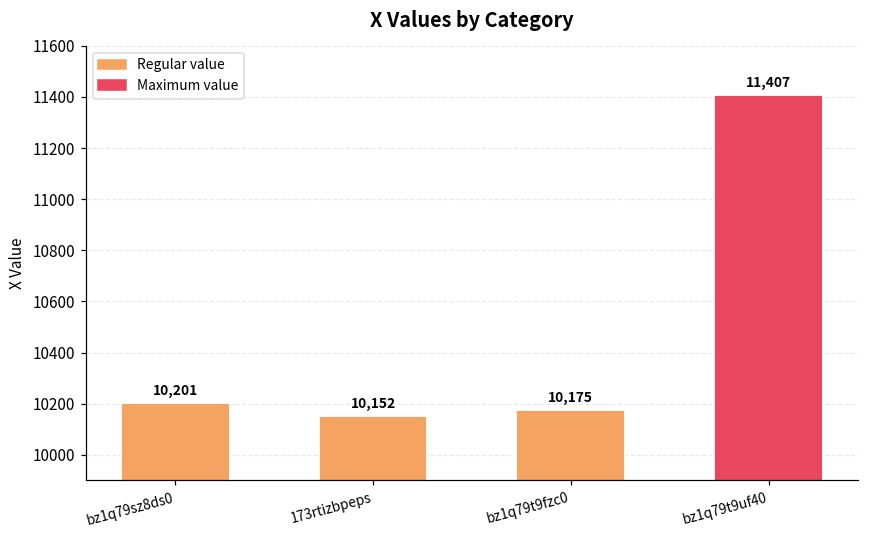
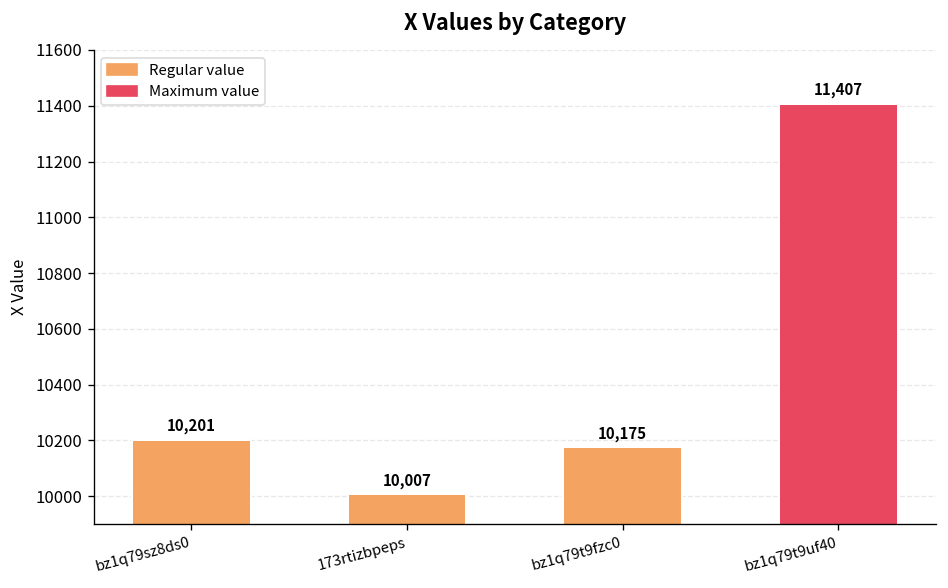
  {
    "bz1q79sz8ds0": "10,201",
-   "173rtizbpeps": "10,152",
+   "173rtizbpeps": "10,007",
    "bz1q79t9fzc0": "10,175",
    "bz1q79t9uf40": "11,407"
  }
